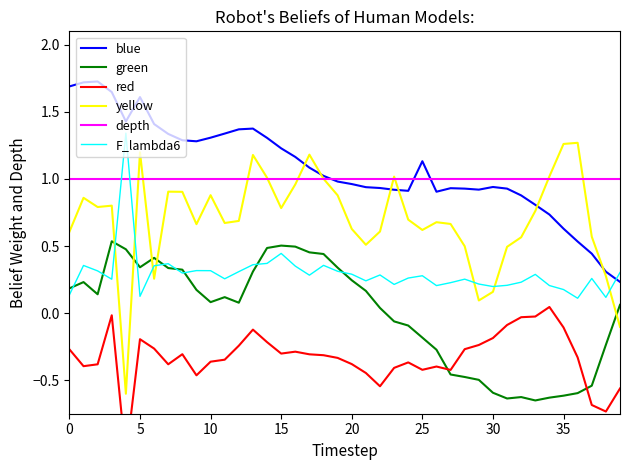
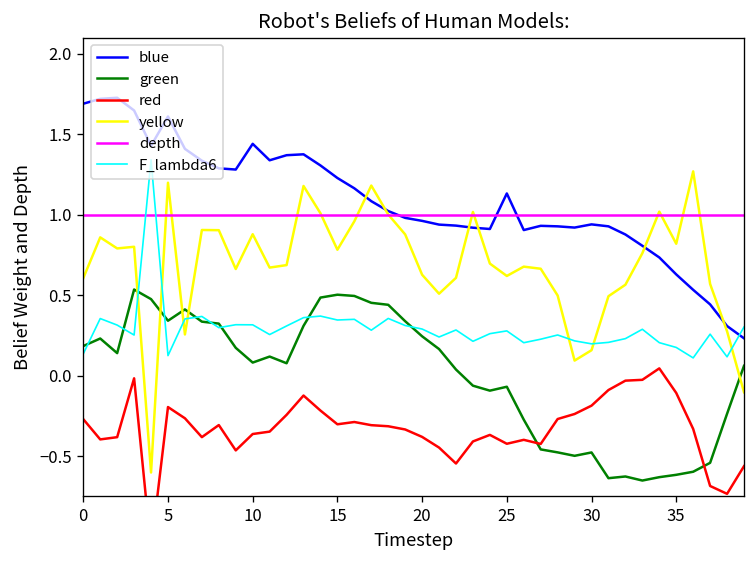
  {
    "blue": {
      "0": 1.69,
-     "10": 1.31,
+     "10": 1.44,
      "15": 1.23,
      "20": 0.96,
      "25": 1.13,
      "30": 0.94,
      "35": 0.63
    },
    "green": {
      "0": 0.18,
      "5": 0.34,
      "10": 0.08,
      "15": 0.50,
      "20": 0.24,
-     "25": -0.18,
-     "30": -0.59,
+     "25": -0.07,
+     "30": -0.48,
      "35": -0.62
    },
    "red": {
      "0": -0.27,
      "5": -0.19,
      "10": -0.36,
      "15": -0.30,
      "20": -0.38,
      "25": -0.42,
      "30": -0.19,
      "35": -0.11
    },
    "yellow": {
      "0": 0.61,
      "10": 0.88,
      "15": 0.78,
      "20": 0.63,
      "25": 0.62,
      "30": 0.16,
-     "35": 1.26
+     "35": 0.82
    },
    "F_lambda6": {
      "0": 0.14,
      "5": 0.12,
      "10": 0.32,
-     "15": 0.44,
+     "15": 0.35,
      "20": 0.29,
      "25": 0.28,
      "30": 0.20,
      "35": 0.18
    }
  }
